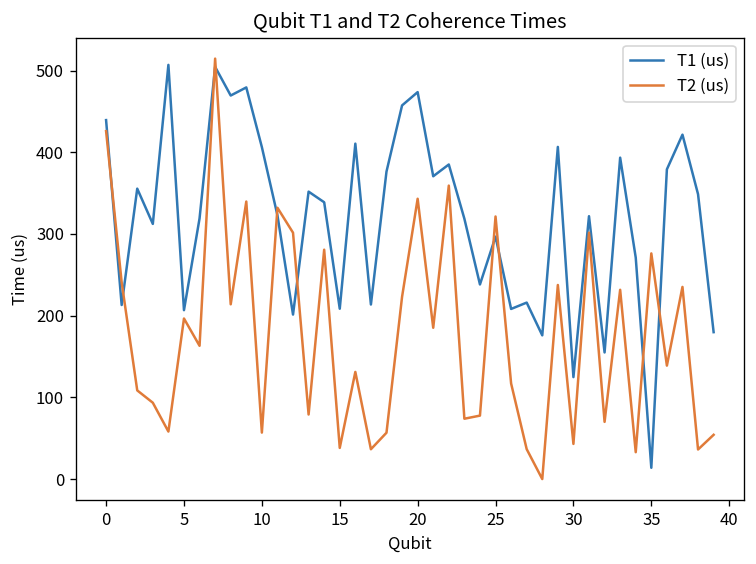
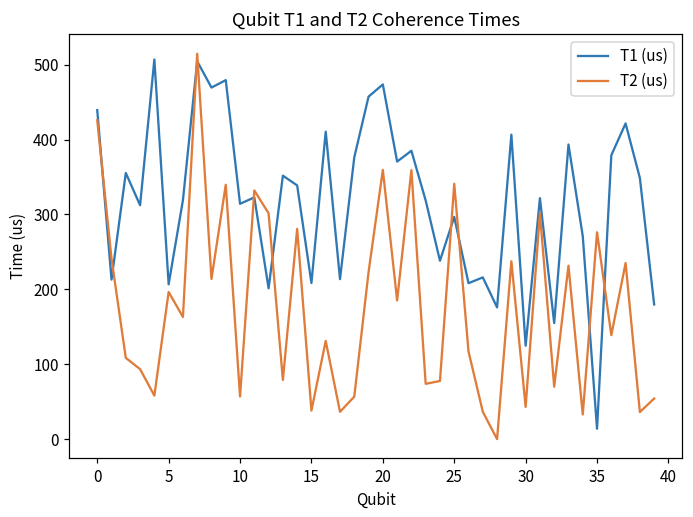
  {
    "T1 (us)": {
      "0": 440,
      "5": 210,
-     "10": 410,
+     "10": 310,
      "15": 210,
      "20": 470,
      "25": 300,
      "30": 120,
      "35": 10
    },
    "T2 (us)": {
      "0": 430,
      "5": 200,
      "10": 60,
      "15": 40,
-     "20": 340,
-     "25": 320,
+     "20": 360,
+     "25": 340,
      "30": 40,
      "35": 280
    }
  }
